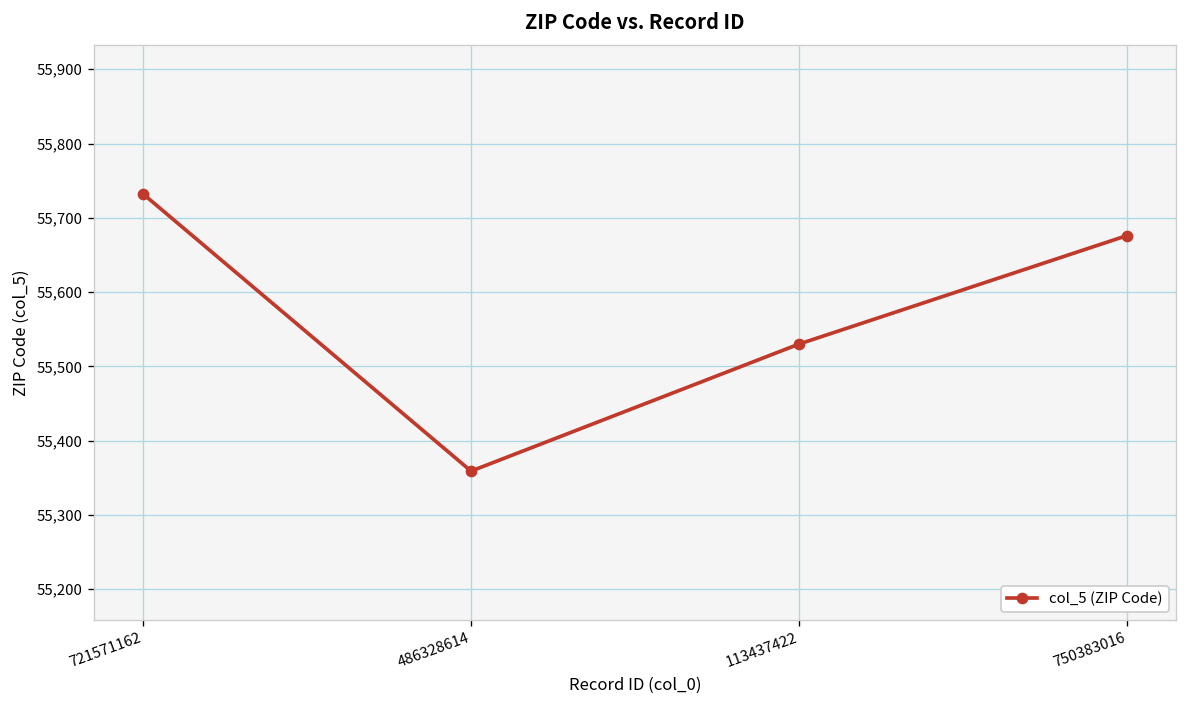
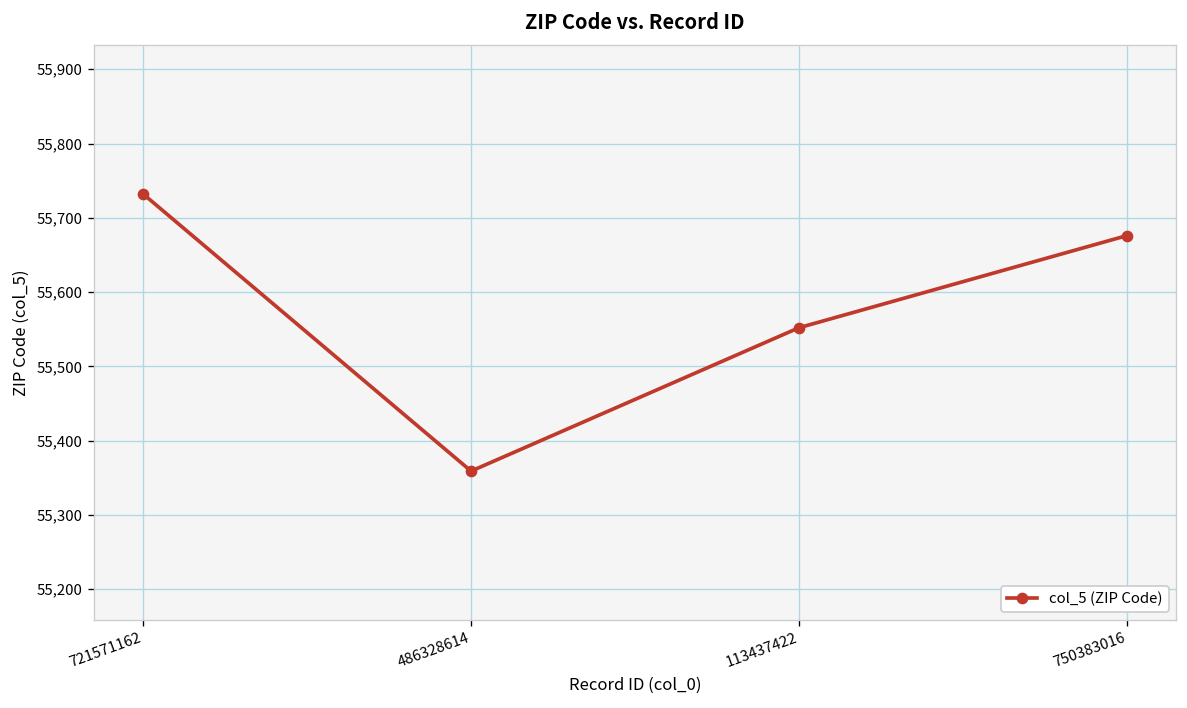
  {
    "721571162": "55,730",
    "486328614": "55,360",
-   "113437422": "55,530",
+   "113437422": "55,550",
    "750383016": "55,680"
  }
